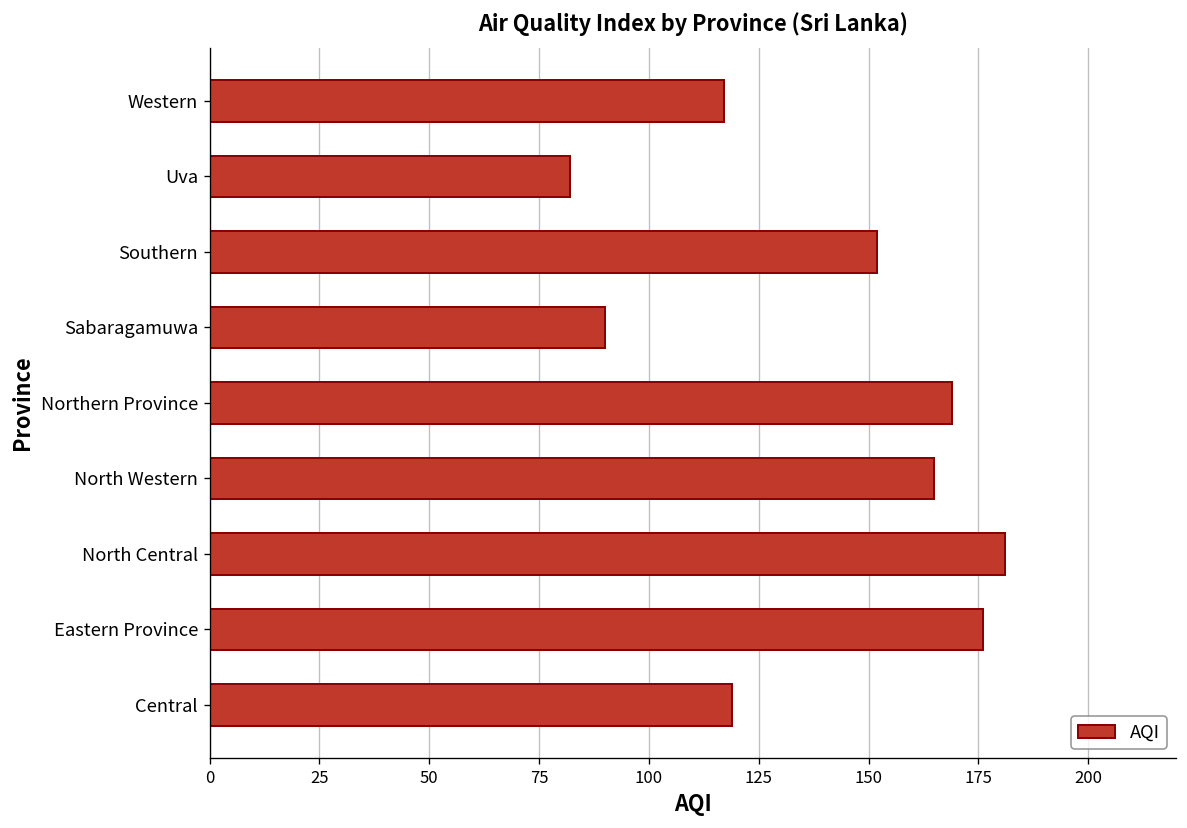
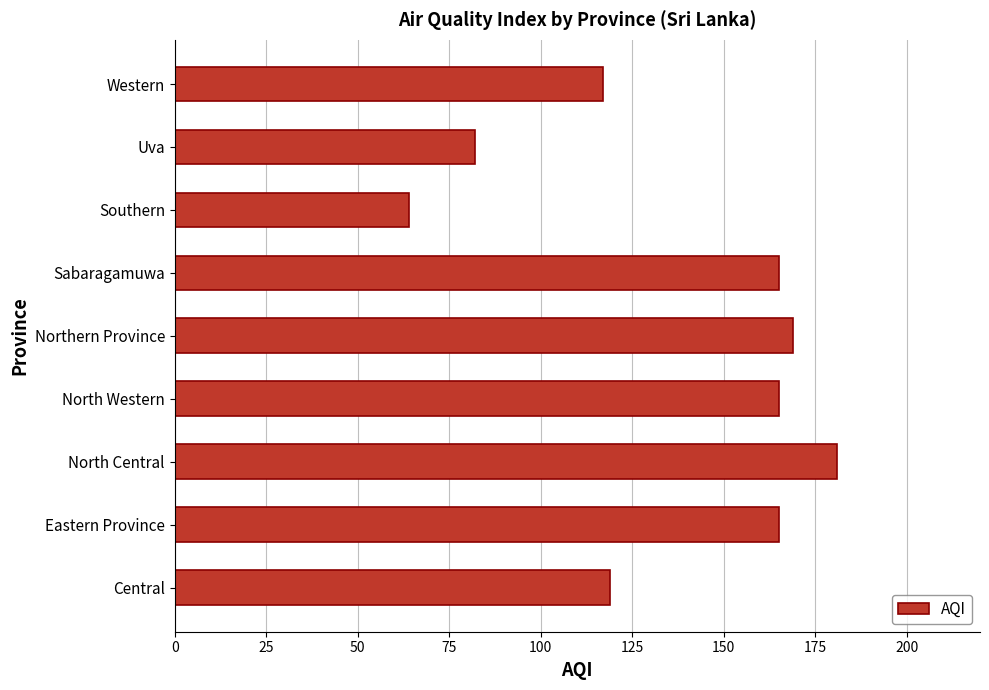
  {
    "Western": 117,
    "Uva": 82,
-   "Southern": 152,
-   "Sabaragamuwa": 90,
+   "Southern": 64,
+   "Sabaragamuwa": 165,
    "Northern Province": 169,
    "North Western": 165,
    "North Central": 181,
-   "Eastern Province": 176,
+   "Eastern Province": 165,
    "Central": 119
  }
